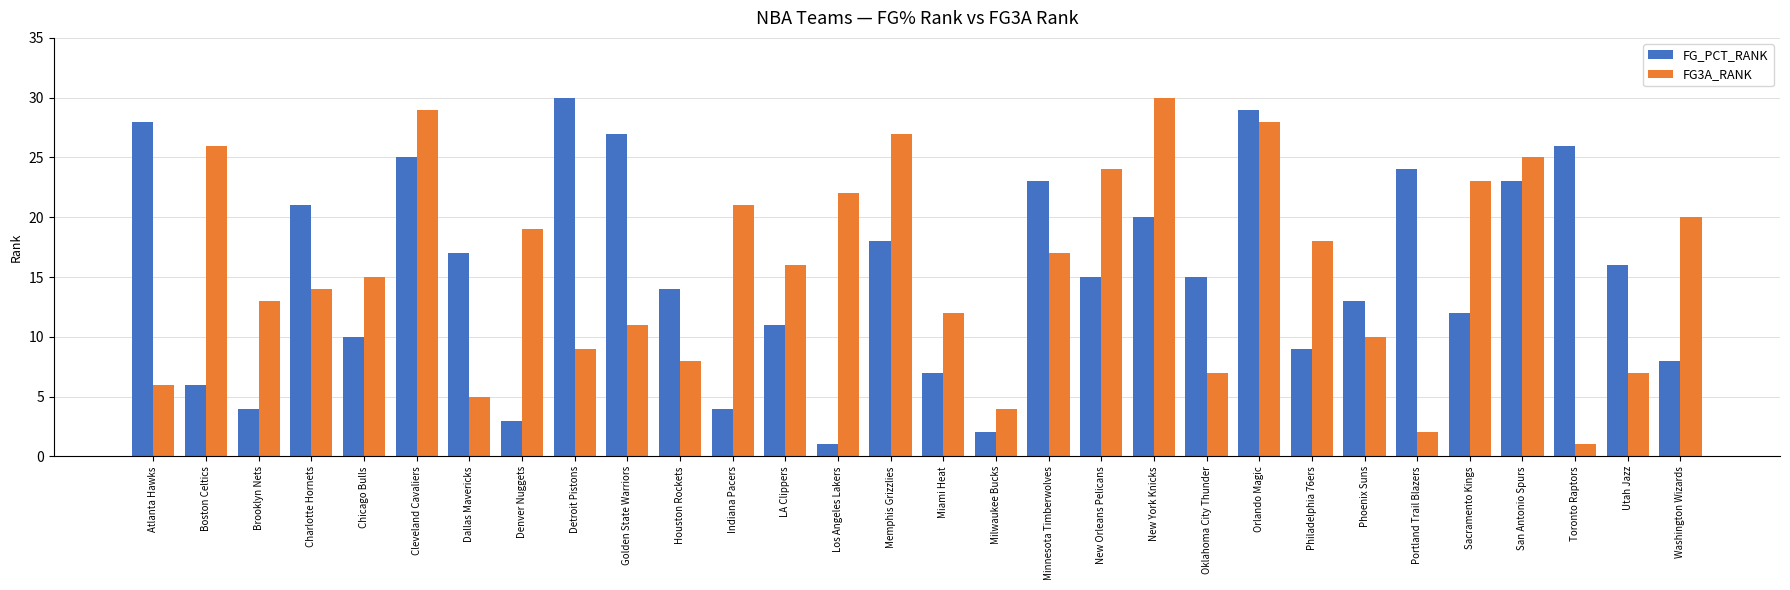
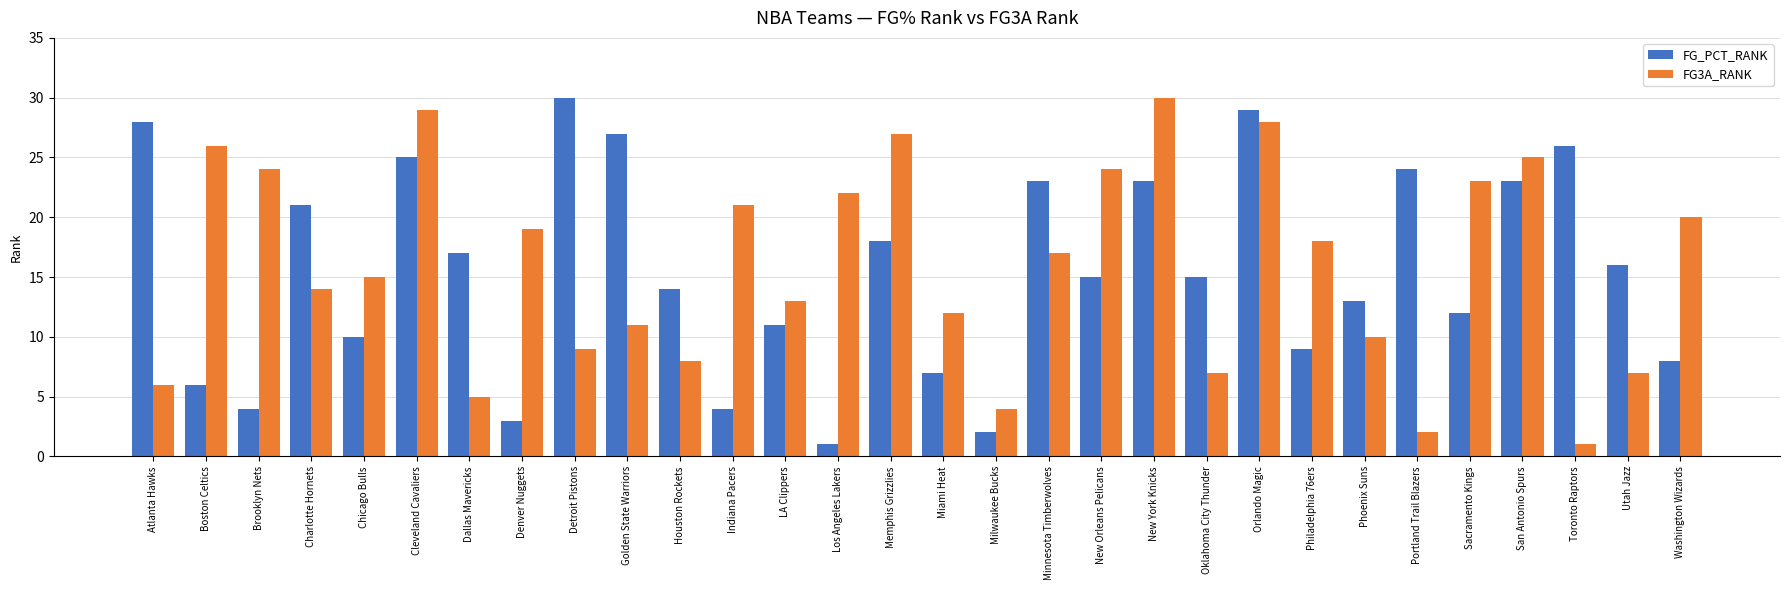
  {
    "FG_PCT_RANK": {
      "Atlanta Hawks": 28,
      "Boston Celtics": 6,
      "Brooklyn Nets": 4,
      "Charlotte Hornets": 21,
      "Chicago Bulls": 10,
      "Cleveland Cavaliers": 25,
      "Dallas Mavericks": 17,
      "Denver Nuggets": 3,
      "Detroit Pistons": 30,
      "Golden State Warriors": 27,
      "Houston Rockets": 14,
      "Indiana Pacers": 4,
      "LA Clippers": 11,
      "Los Angeles Lakers": 1,
      "Memphis Grizzlies": 18,
      "Miami Heat": 7,
      "Milwaukee Bucks": 2,
      "Minnesota Timberwolves": 23,
      "New Orleans Pelicans": 15,
-     "New York Knicks": 20,
+     "New York Knicks": 23,
      "Oklahoma City Thunder": 15,
      "Orlando Magic": 29,
      "Philadelphia 76ers": 9,
      "Phoenix Suns": 13,
      "Portland Trail Blazers": 24,
      "Sacramento Kings": 12,
      "San Antonio Spurs": 23,
      "Toronto Raptors": 26,
      "Utah Jazz": 16,
      "Washington Wizards": 8
    },
    "FG3A_RANK": {
      "Atlanta Hawks": 6,
      "Boston Celtics": 26,
-     "Brooklyn Nets": 13,
+     "Brooklyn Nets": 24,
      "Charlotte Hornets": 14,
      "Chicago Bulls": 15,
      "Cleveland Cavaliers": 29,
      "Dallas Mavericks": 5,
      "Denver Nuggets": 19,
      "Detroit Pistons": 9,
      "Golden State Warriors": 11,
      "Houston Rockets": 8,
      "Indiana Pacers": 21,
-     "LA Clippers": 16,
+     "LA Clippers": 13,
      "Los Angeles Lakers": 22,
      "Memphis Grizzlies": 27,
      "Miami Heat": 12,
      "Milwaukee Bucks": 4,
      "Minnesota Timberwolves": 17,
      "New Orleans Pelicans": 24,
      "New York Knicks": 30,
      "Oklahoma City Thunder": 7,
      "Orlando Magic": 28,
      "Philadelphia 76ers": 18,
      "Phoenix Suns": 10,
      "Portland Trail Blazers": 2,
      "Sacramento Kings": 23,
      "San Antonio Spurs": 25,
      "Toronto Raptors": 1,
      "Utah Jazz": 7,
      "Washington Wizards": 20
    }
  }
